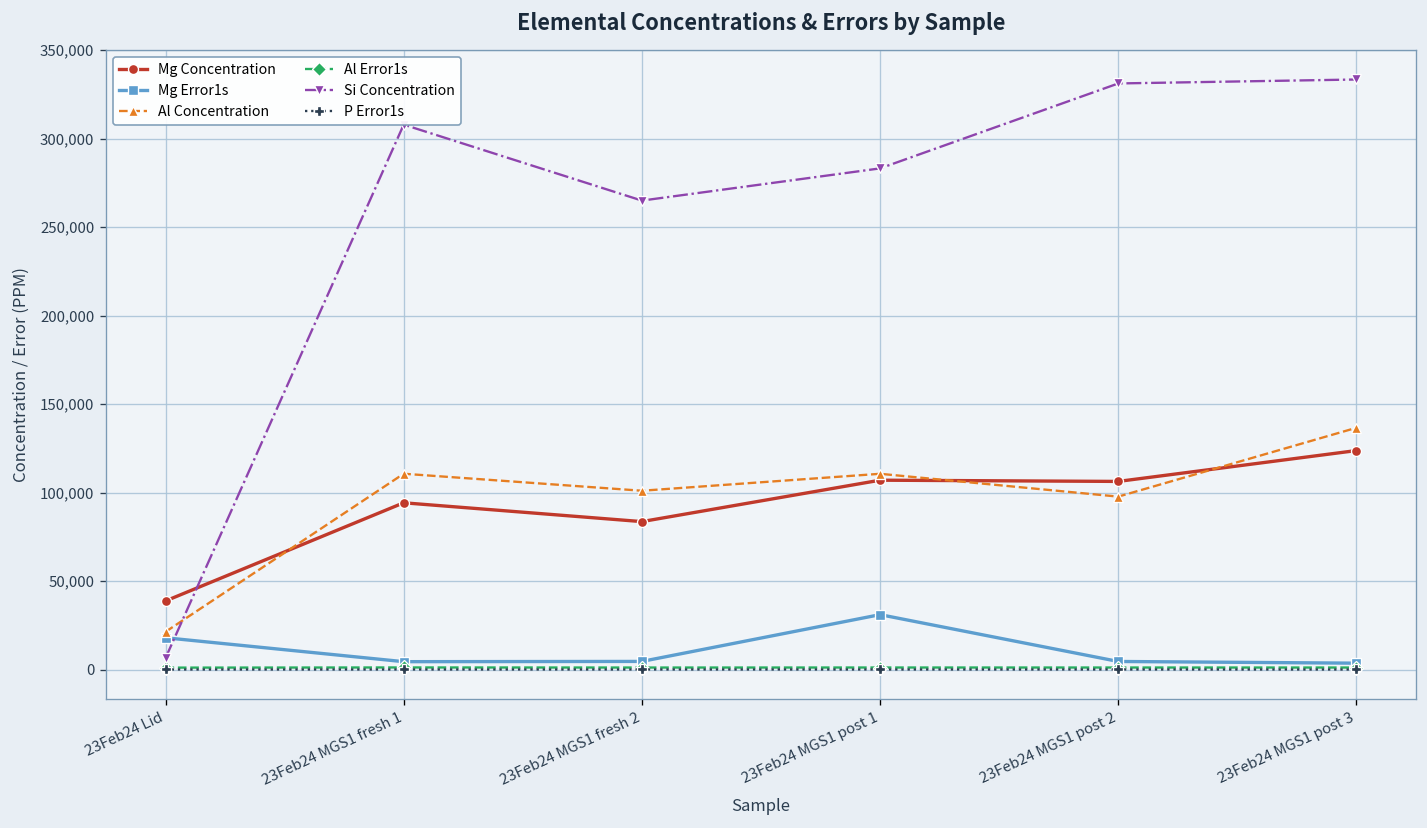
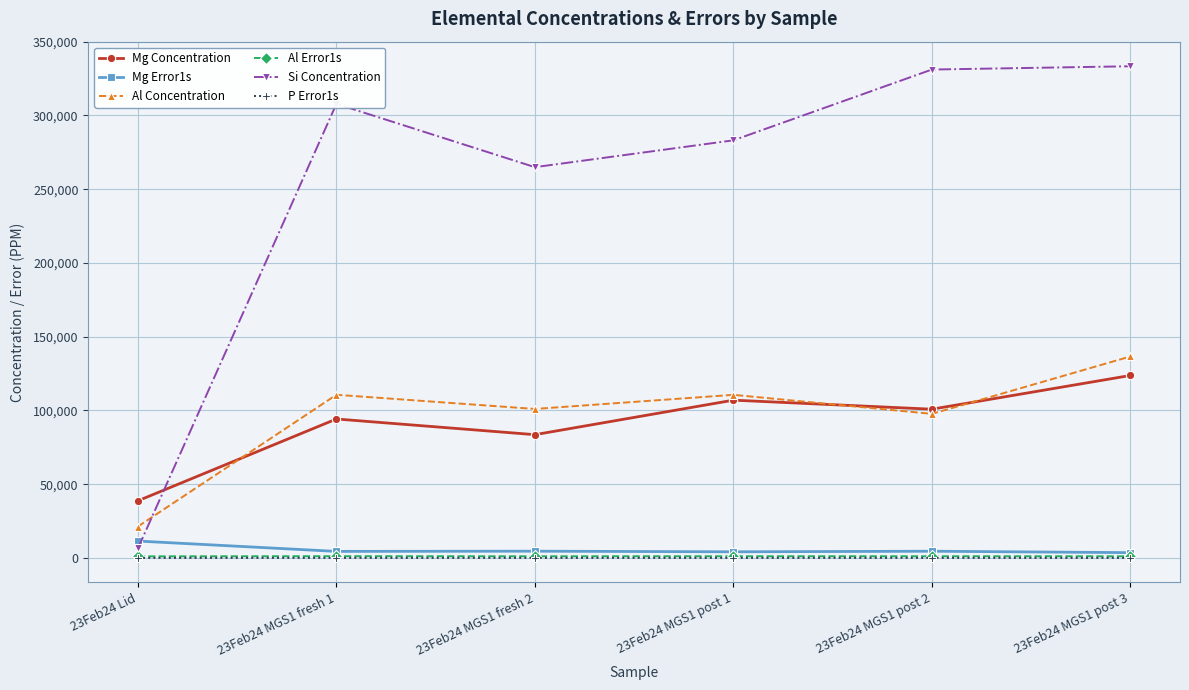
  {
    "Mg Concentration": {
      "23Feb24 Lid": "39,000",
      "23Feb24 MGS1 fresh 1": "94,000",
      "23Feb24 MGS1 fresh 2": "84,000",
      "23Feb24 MGS1 post 1": "107,000",
-     "23Feb24 MGS1 post 2": "106,000",
+     "23Feb24 MGS1 post 2": "101,000",
      "23Feb24 MGS1 post 3": "124,000"
    },
    "Mg Error1s": {
-     "23Feb24 Lid": "18,000",
+     "23Feb24 Lid": "11,000",
      "23Feb24 MGS1 fresh 1": "4,000",
      "23Feb24 MGS1 fresh 2": "5,000",
-     "23Feb24 MGS1 post 1": "31,000",
+     "23Feb24 MGS1 post 1": "4,000",
      "23Feb24 MGS1 post 2": "5,000",
      "23Feb24 MGS1 post 3": "4,000"
    },
    "Al Concentration": {
      "23Feb24 Lid": "21,000",
      "23Feb24 MGS1 fresh 1": "111,000",
      "23Feb24 MGS1 fresh 2": "101,000",
      "23Feb24 MGS1 post 1": "111,000",
      "23Feb24 MGS1 post 2": "98,000",
      "23Feb24 MGS1 post 3": "137,000"
    },
    "Si Concentration": {
      "23Feb24 Lid": "6,000",
      "23Feb24 MGS1 fresh 2": "265,000",
      "23Feb24 MGS1 post 1": "283,000",
      "23Feb24 MGS1 post 2": "331,000",
      "23Feb24 MGS1 post 3": "333,000"
    }
  }
